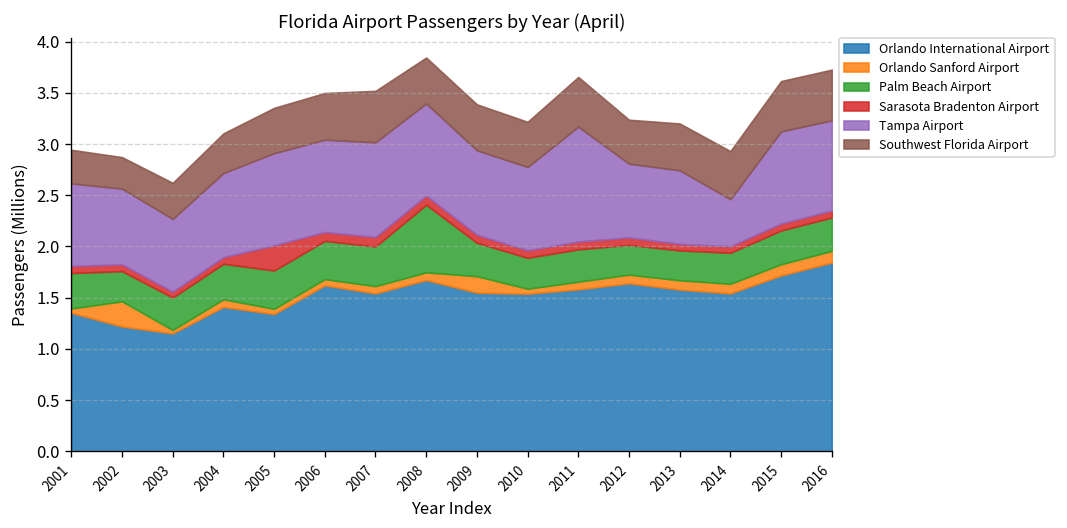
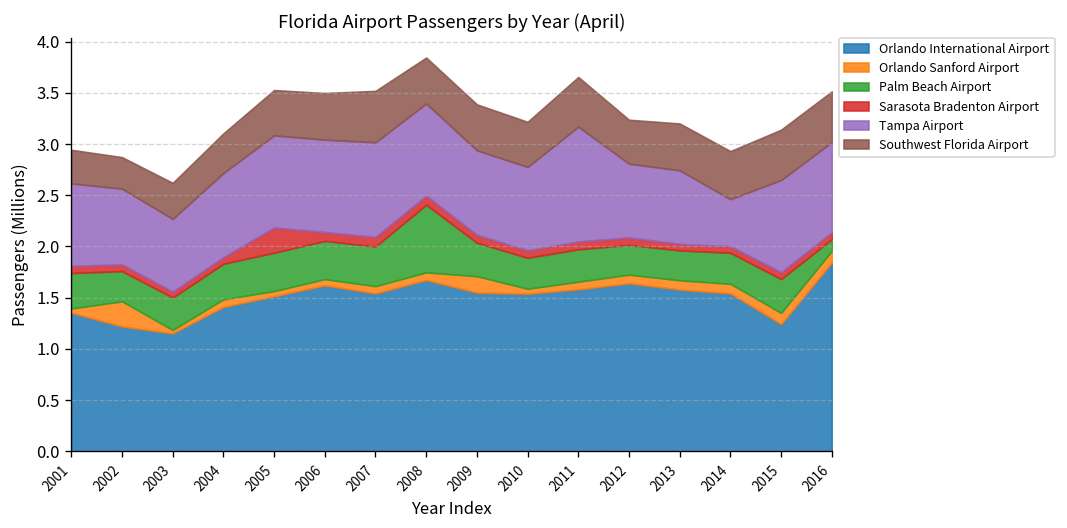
  {
    "Orlando International Airport": {
      "2001": 1.4,
      "2002": 1.2,
      "2003": 1.2,
      "2004": 1.4,
-     "2005": 1.3,
+     "2005": 1.5,
      "2006": 1.6,
      "2007": 1.5,
      "2008": 1.7,
      "2009": 1.5,
      "2010": 1.5,
      "2011": 1.6,
      "2012": 1.6,
      "2013": 1.6,
      "2014": 1.5,
-     "2015": 1.7,
+     "2015": 1.2,
      "2016": 1.8
    },
    "Orlando Sanford Airport": {
      "2001": 0.0,
      "2002": 0.2,
      "2003": 0.0,
      "2004": 0.1,
      "2005": 0.1,
      "2006": 0.1,
      "2007": 0.1,
      "2008": 0.1,
      "2009": 0.2,
      "2010": 0.0,
      "2011": 0.1,
      "2012": 0.1,
      "2013": 0.1,
      "2014": 0.1,
      "2015": 0.1,
      "2016": 0.1
    },
    "Palm Beach Airport": {
      "2001": 0.3,
      "2002": 0.3,
      "2003": 0.3,
      "2004": 0.3,
      "2005": 0.4,
      "2006": 0.4,
      "2007": 0.4,
      "2008": 0.7,
      "2009": 0.3,
      "2010": 0.3,
      "2011": 0.3,
      "2012": 0.3,
      "2013": 0.3,
      "2014": 0.3,
      "2015": 0.3,
-     "2016": 0.3
+     "2016": 0.1
    },
    "Sarasota Bradenton Airport": {
      "2001": 0.1,
      "2002": 0.1,
      "2003": 0.1,
      "2004": 0.1,
      "2005": 0.2,
      "2006": 0.1,
      "2007": 0.1,
      "2008": 0.1,
      "2009": 0.1,
      "2010": 0.1,
      "2011": 0.1,
      "2012": 0.1,
      "2013": 0.1,
      "2014": 0.1,
      "2015": 0.1,
      "2016": 0.1
    },
    "Tampa Airport": {
      "2001": 0.8,
      "2002": 0.7,
      "2003": 0.7,
      "2004": 0.8,
      "2005": 0.9,
      "2006": 0.9,
      "2007": 0.9,
      "2008": 0.9,
      "2009": 0.8,
      "2010": 0.8,
      "2011": 1.1,
      "2012": 0.7,
      "2013": 0.7,
      "2014": 0.5,
      "2015": 0.9,
      "2016": 0.9
    },
    "Southwest Florida Airport": {
      "2001": 0.3,
      "2002": 0.3,
      "2003": 0.4,
      "2004": 0.4,
      "2005": 0.4,
      "2006": 0.5,
      "2007": 0.5,
      "2008": 0.4,
      "2009": 0.4,
      "2010": 0.4,
      "2011": 0.5,
      "2012": 0.4,
      "2013": 0.5,
      "2014": 0.5,
      "2015": 0.5,
      "2016": 0.5
    }
  }
